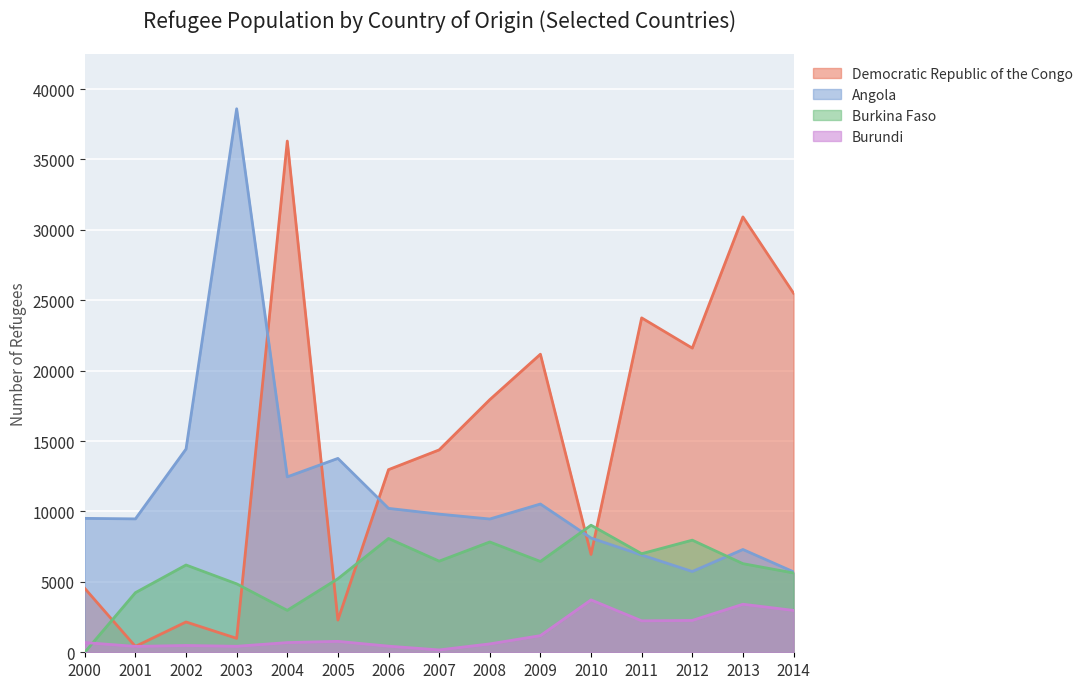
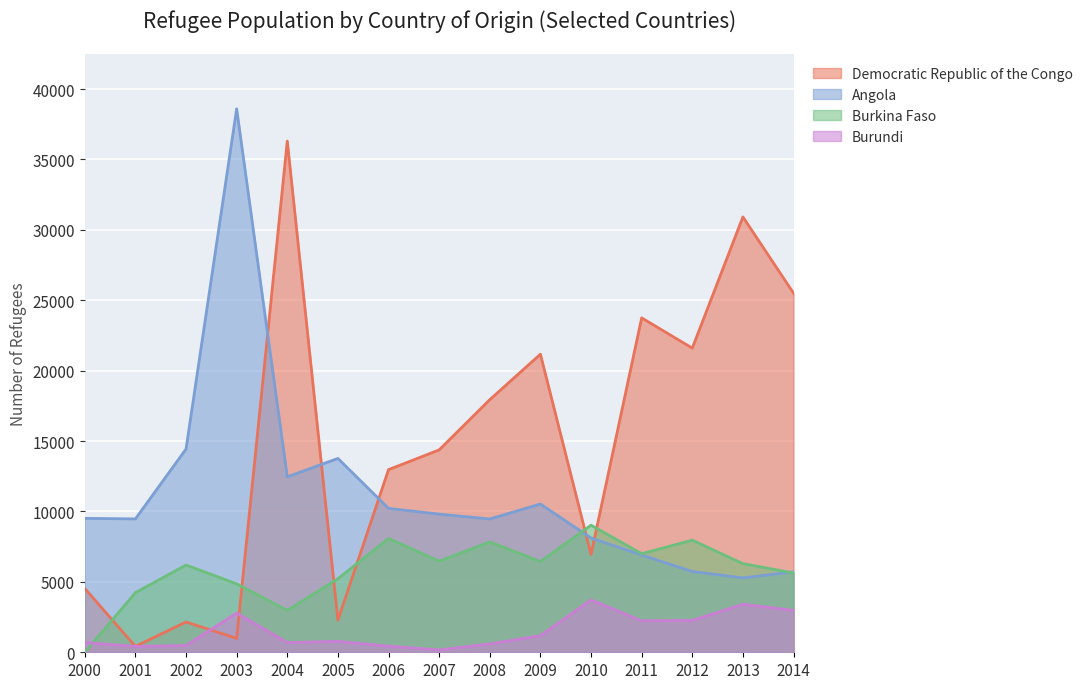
  {
    "Democratic Republic of the Congo": {
      "2000": 4500,
      "2002": 2200,
      "2003": 1000,
      "2004": 36300,
      "2005": 2300,
      "2006": 13000,
      "2007": 14400,
      "2008": 17900,
      "2009": 21200,
      "2010": 6900,
      "2011": 23700,
      "2012": 21600,
      "2013": 30900,
      "2014": 25500
    },
    "Angola": {
      "2000": 9500,
      "2001": 9500,
      "2002": 14400,
      "2003": 38600,
      "2004": 12500,
      "2005": 13800,
      "2006": 10200,
      "2007": 9800,
      "2008": 9500,
      "2009": 10500,
      "2010": 8100,
      "2012": 5700,
-     "2013": 7300
+     "2013": 5300
    },
    "Burkina Faso": {
      "2000": 0,
      "2001": 4200,
      "2002": 6200,
      "2003": 4900,
      "2004": 3000,
      "2005": 5200,
      "2006": 8100,
      "2007": 6500,
      "2008": 7800,
      "2009": 6400,
      "2010": 9000,
      "2012": 8000,
      "2013": 6300
    },
    "Burundi": {
      "2000": 700,
      "2002": 500,
-     "2003": 400,
+     "2003": 2800,
      "2004": 700,
      "2005": 800,
      "2006": 400,
      "2007": 200,
      "2008": 600,
      "2009": 1200,
      "2010": 3700,
      "2011": 2200,
      "2012": 2300,
      "2013": 3400,
      "2014": 3000
    }
  }
